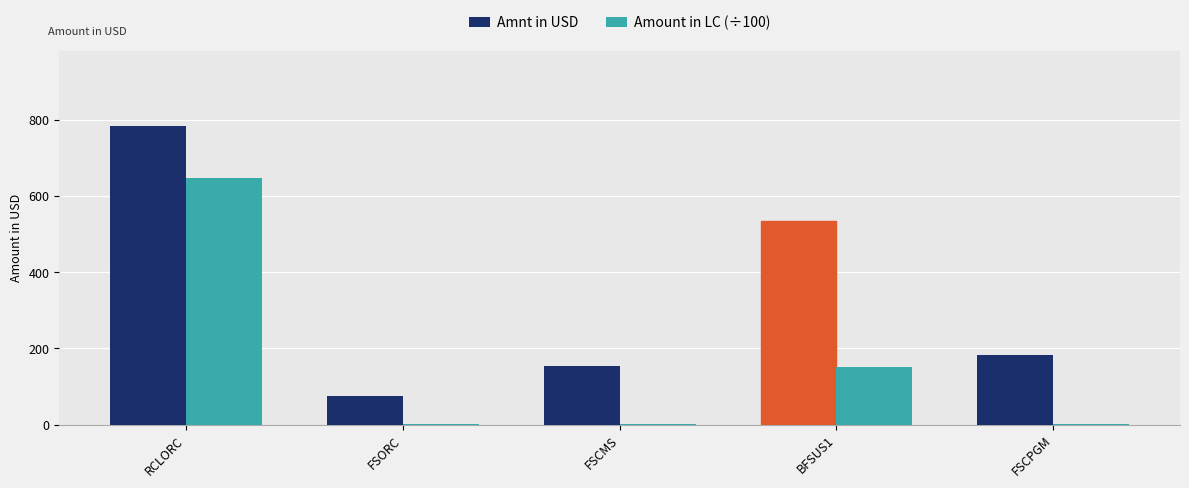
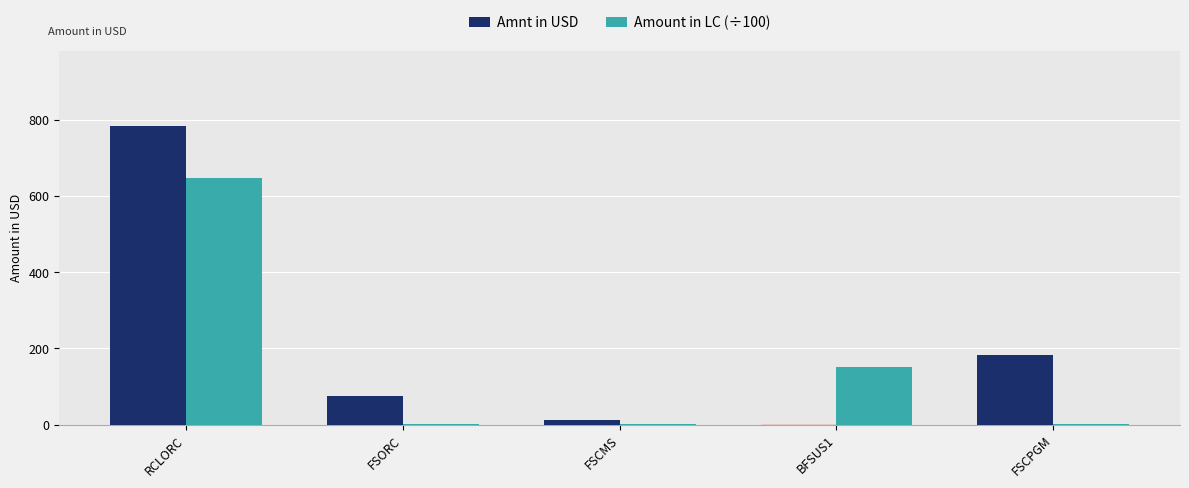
  {
    "Amnt in USD": {
      "RCLORC": 780,
      "FSORC": 80,
-     "FSCMS": 150,
-     "BFSUS1": 530,
+     "FSCMS": 10,
+     "BFSUS1": 0,
      "FSCPGM": 180
    },
    "Amount in LC (÷100)": {
      "RCLORC": 650,
      "BFSUS1": 150
    }
  }
